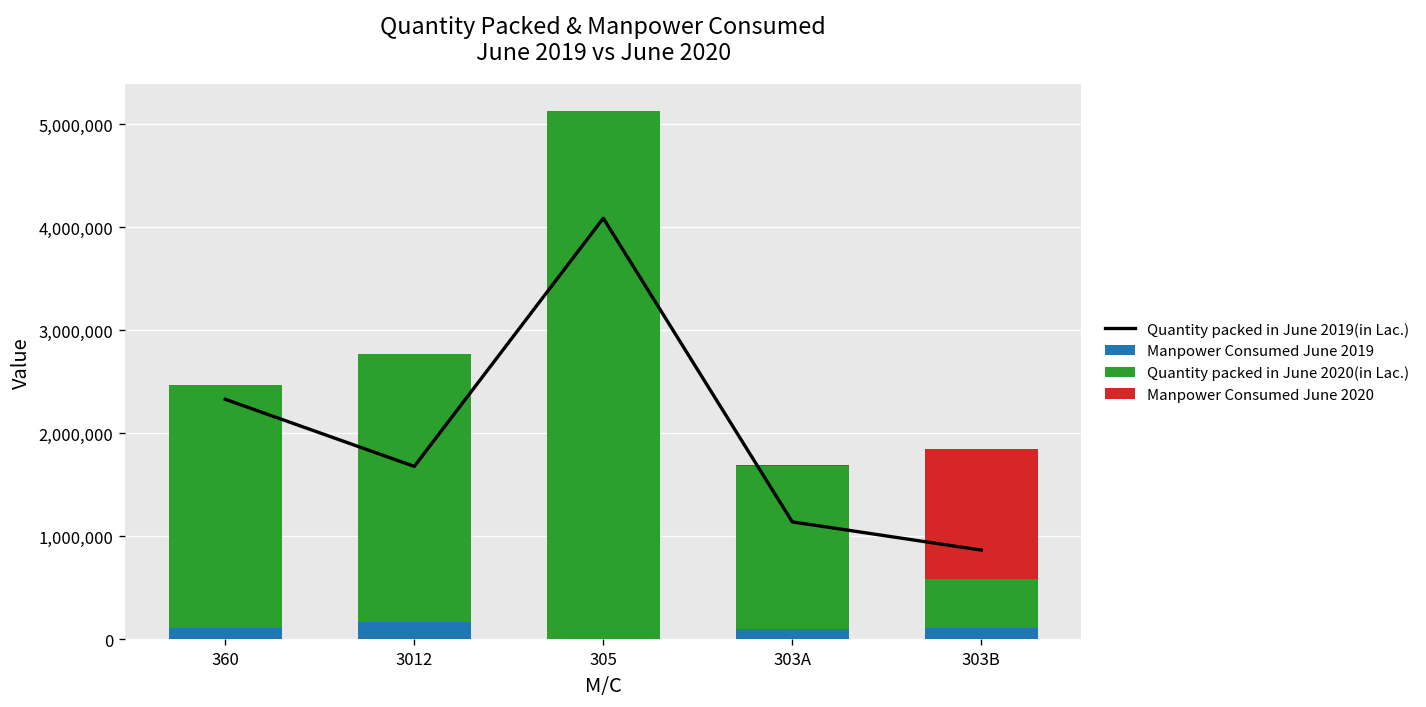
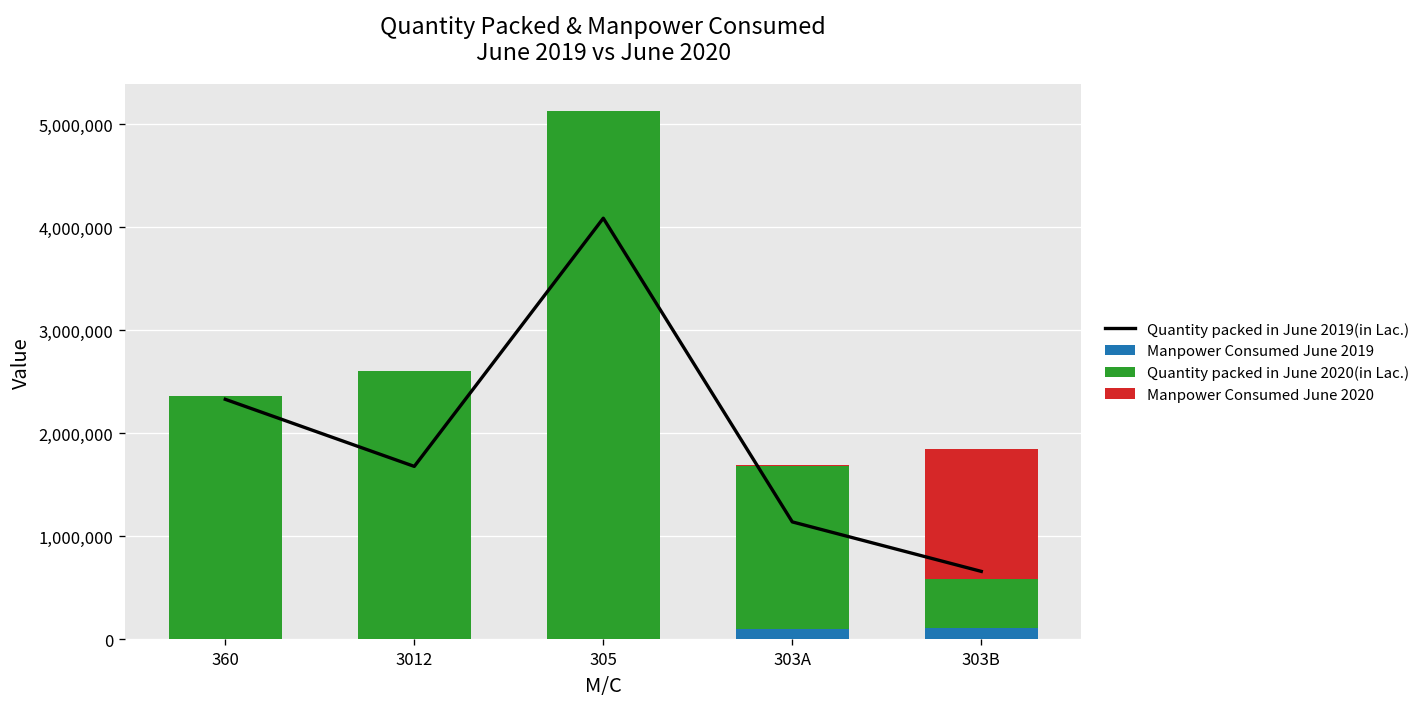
  {
    "Quantity packed in June 2019(in Lac.)": {
      "360": "2,300,000",
      "3012": "1,700,000",
      "305": "4,100,000",
      "303A": "1,100,000",
-     "303B": "900,000"
+     "303B": "700,000"
    },
    "Manpower Consumed June 2019": {
-     "360": "100,000",
-     "3012": "200,000",
+     "360": "0",
+     "3012": "0",
      "303A": "100,000",
      "303B": "100,000"
    },
    "Quantity packed in June 2020(in Lac.)": {
      "360": "2,400,000",
      "3012": "2,600,000",
      "305": "5,100,000",
      "303A": "1,600,000",
      "303B": "500,000"
    },
    "Manpower Consumed June 2020": {
      "303B": "1,300,000"
    }
  }
